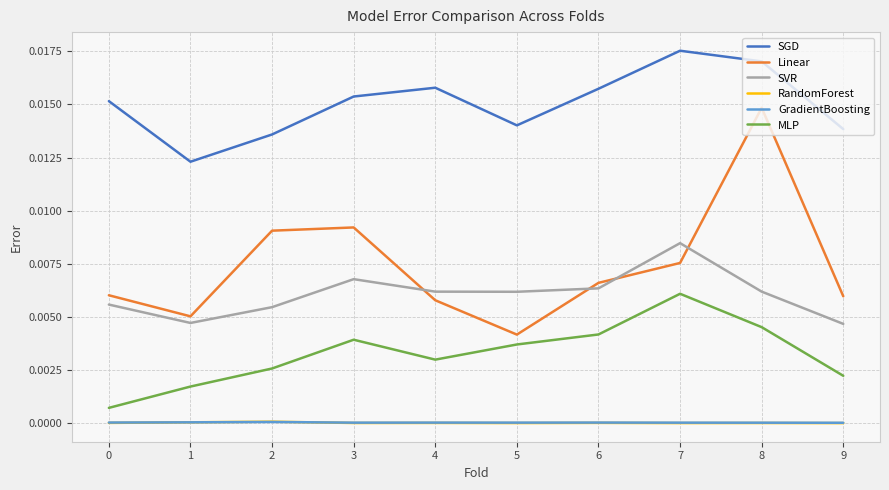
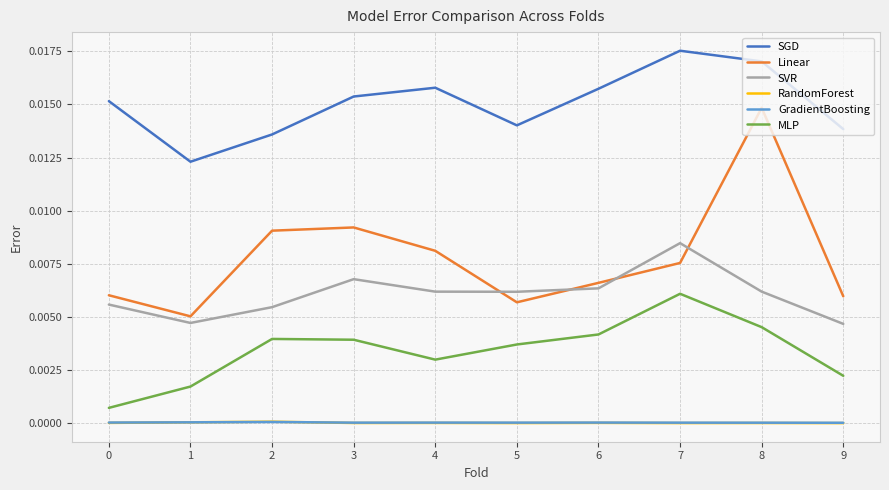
  {
    "Linear": {
      "0": 0.0060,
      "1": 0.0050,
      "2": 0.0091,
      "3": 0.0092,
-     "4": 0.0058,
-     "5": 0.0042,
+     "4": 0.0081,
+     "5": 0.0057,
      "6": 0.0066,
      "7": 0.0075,
      "9": 0.0060
    },
    "SVR": {
      "0": 0.0056,
      "1": 0.0047,
      "2": 0.0055,
      "3": 0.0068,
      "4": 0.0062,
      "5": 0.0062,
      "6": 0.0063,
      "7": 0.0085,
      "8": 0.0062,
      "9": 0.0047
    },
    "MLP": {
      "0": 0.0007,
      "1": 0.0017,
-     "2": 0.0026,
+     "2": 0.0040,
      "3": 0.0039,
      "4": 0.0030,
      "5": 0.0037,
      "6": 0.0042,
      "7": 0.0061,
      "8": 0.0045,
      "9": 0.0022
    }
  }
